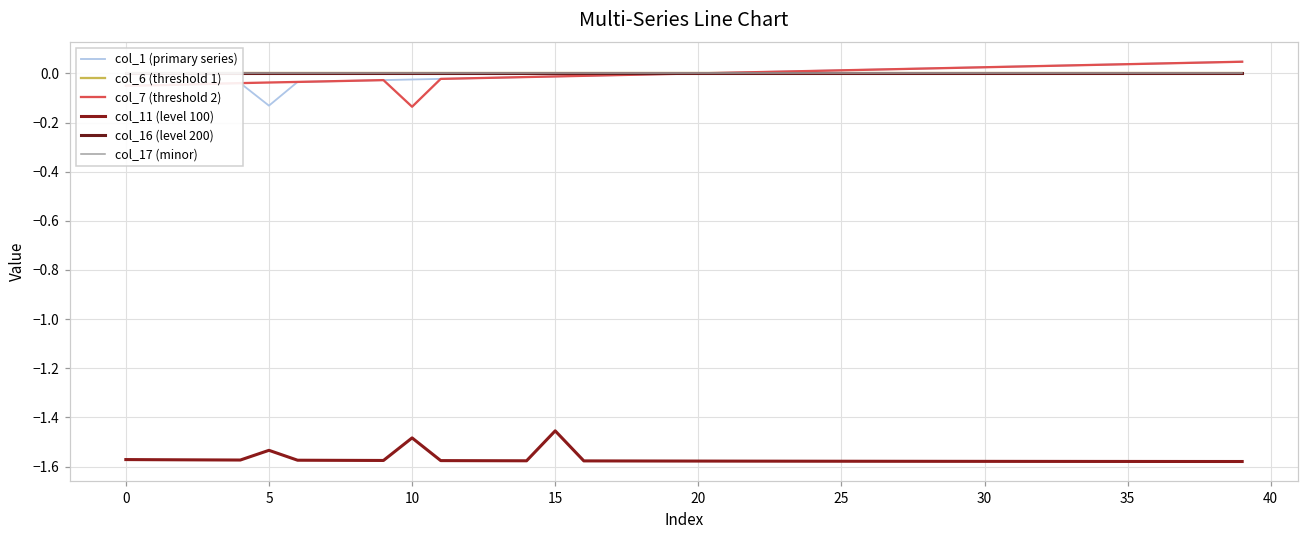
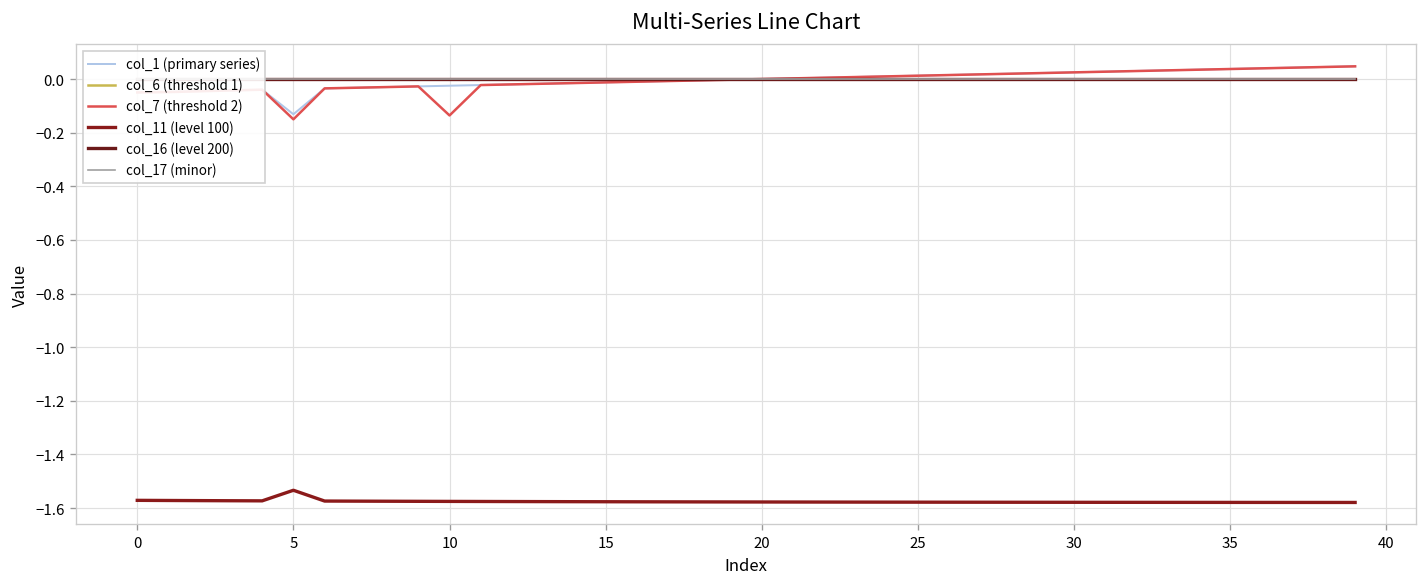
  {
    "col_1 (primary series)": {
      "5": -0.13,
      "10": -0.03
    },
    "col_17 (minor)": {
      "5": 0.00,
      "10": 0.00,
      "15": 0.00,
      "25": 0.00,
      "30": 0.00,
      "35": 0.00
    },
    "col_7 (threshold 2)": {
-     "5": -0.04,
+     "5": -0.15,
      "10": -0.14
    },
    "col_11 (level 100)": {
      "0": -1.57,
      "5": -1.53,
-     "10": -1.48,
-     "15": -1.45,
+     "10": -1.58,
+     "15": -1.58,
      "20": -1.58,
      "25": -1.58,
      "30": -1.58,
      "35": -1.58
    }
  }
